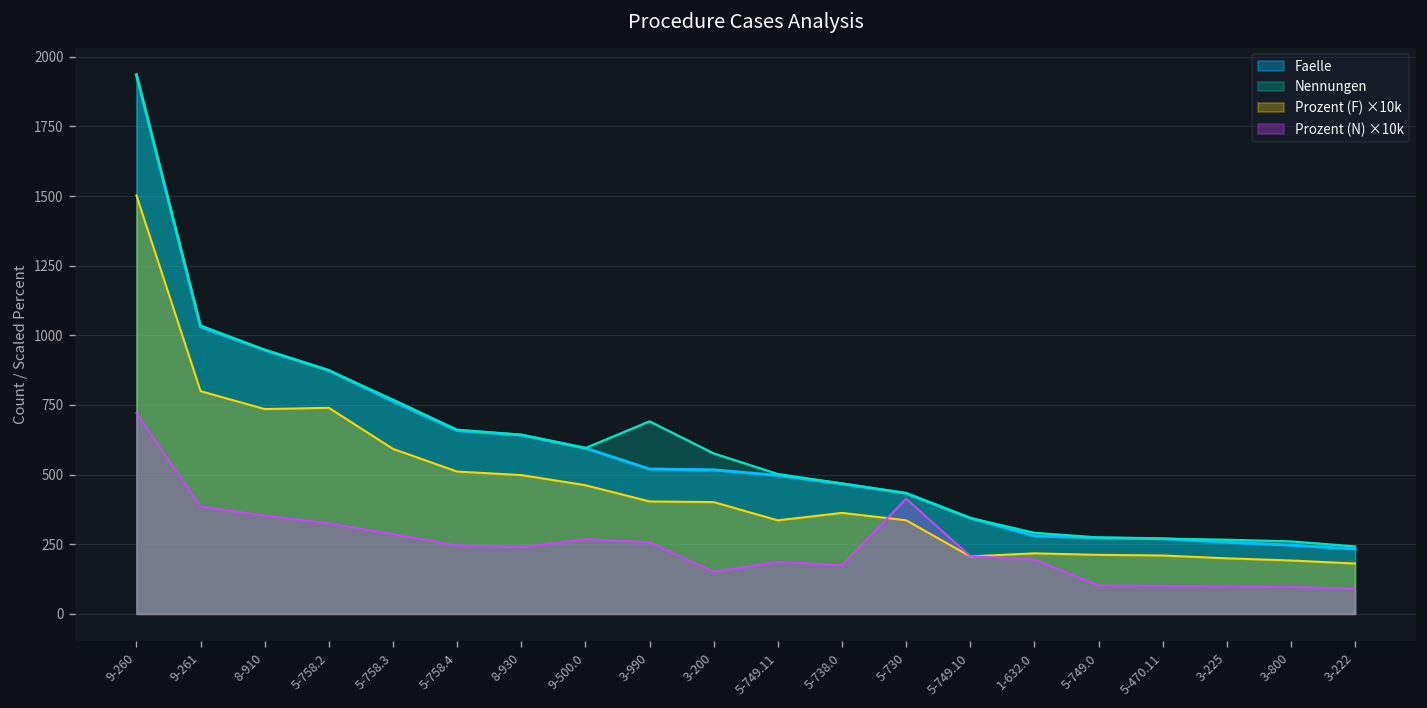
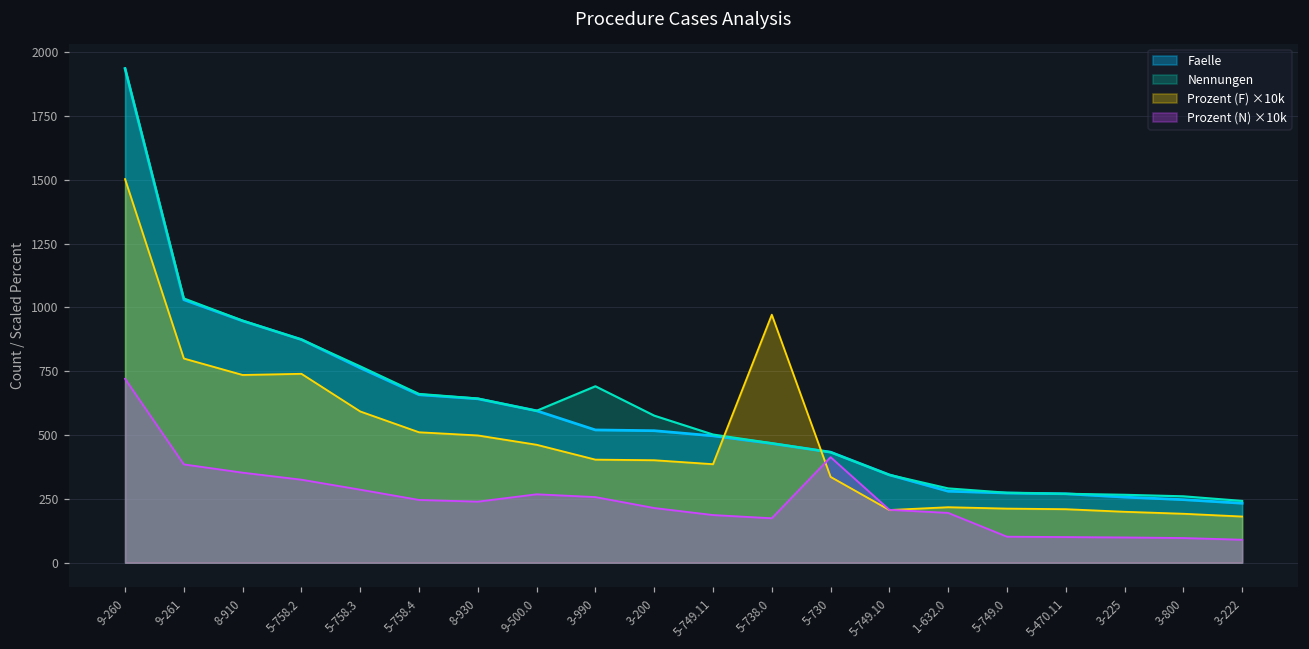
  {
    "Prozent (F) ×10k": {
      "9-260": 1500,
      "9-261": 800,
      "8-910": 740,
      "5-758.2": 740,
      "5-758.3": 590,
      "5-758.4": 510,
      "8-930": 500,
      "9-500.0": 460,
      "3-990": 400,
      "3-200": 400,
-     "5-749.11": 340,
-     "5-738.0": 360,
+     "5-749.11": 390,
+     "5-738.0": 970,
      "5-730": 340,
      "1-632.0": 220,
      "5-749.0": 210,
      "5-470.11": 210,
      "3-225": 200,
      "3-800": 190,
      "3-222": 180
    },
    "Prozent (N) ×10k": {
      "9-260": 720,
      "9-261": 390,
      "8-910": 350,
      "5-758.2": 330,
      "5-758.3": 290,
      "5-758.4": 250,
      "8-930": 240,
      "9-500.0": 270,
      "3-990": 260,
-     "3-200": 150,
+     "3-200": 210,
      "5-749.11": 190,
      "5-738.0": 170,
      "5-730": 410,
      "1-632.0": 200,
      "5-749.0": 100,
      "5-470.11": 100,
      "3-225": 100,
      "3-800": 100,
      "3-222": 90
    }
  }
